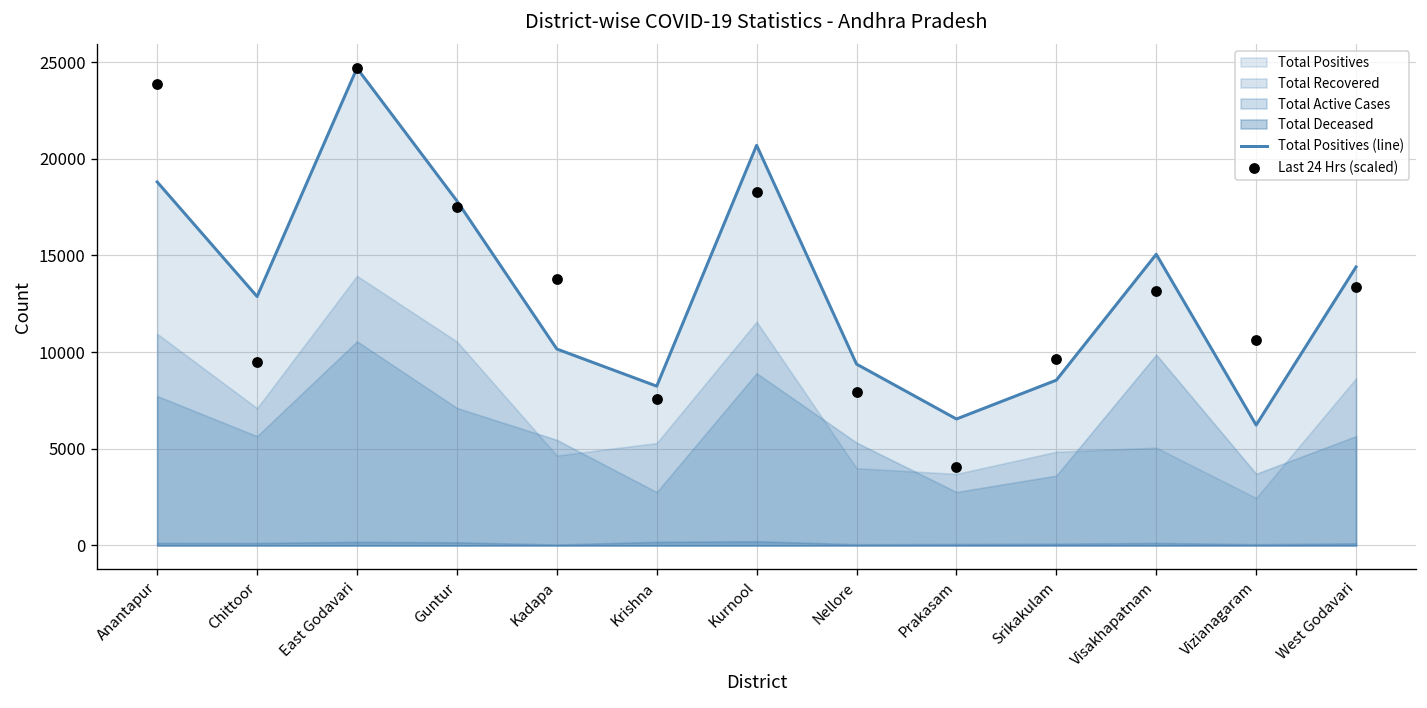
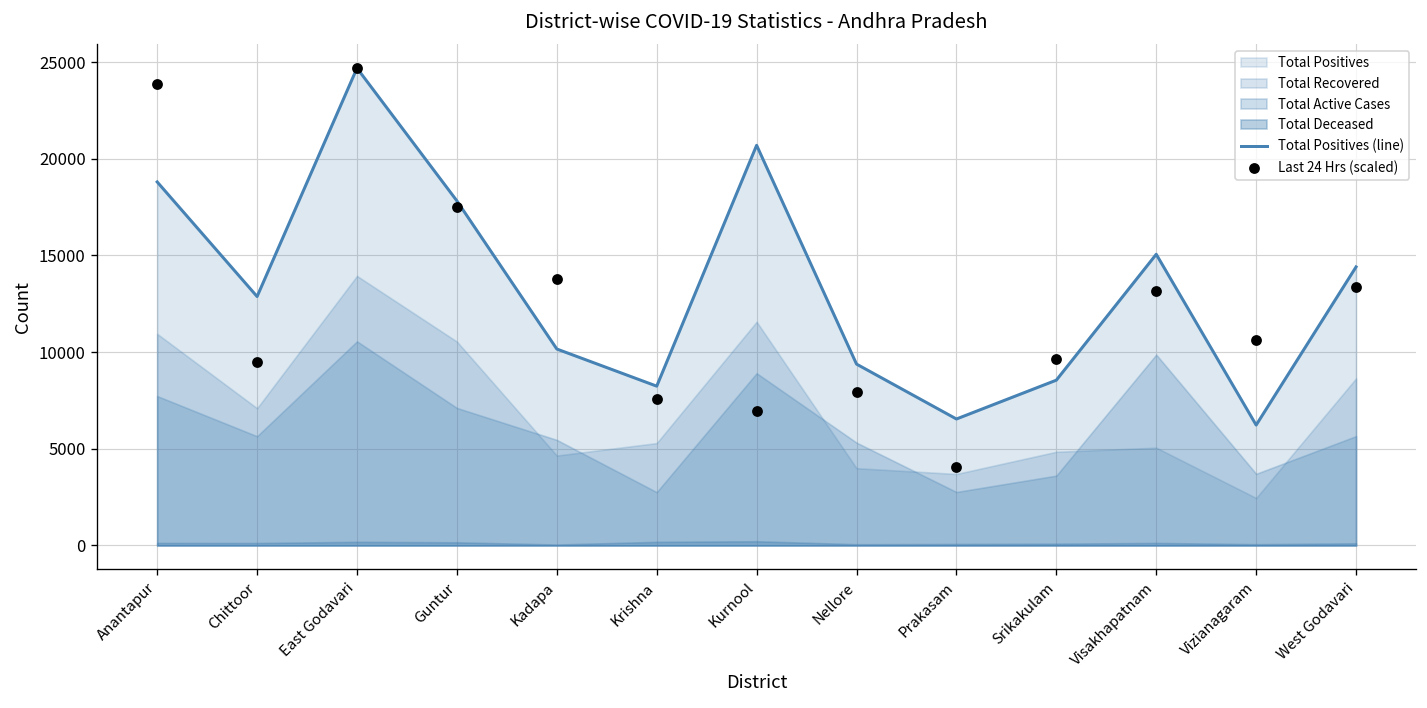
  {
    "Last 24 Hrs (scaled)": {
-     "Kurnool": 18300
+     "Kurnool": 6900
    }
  }
